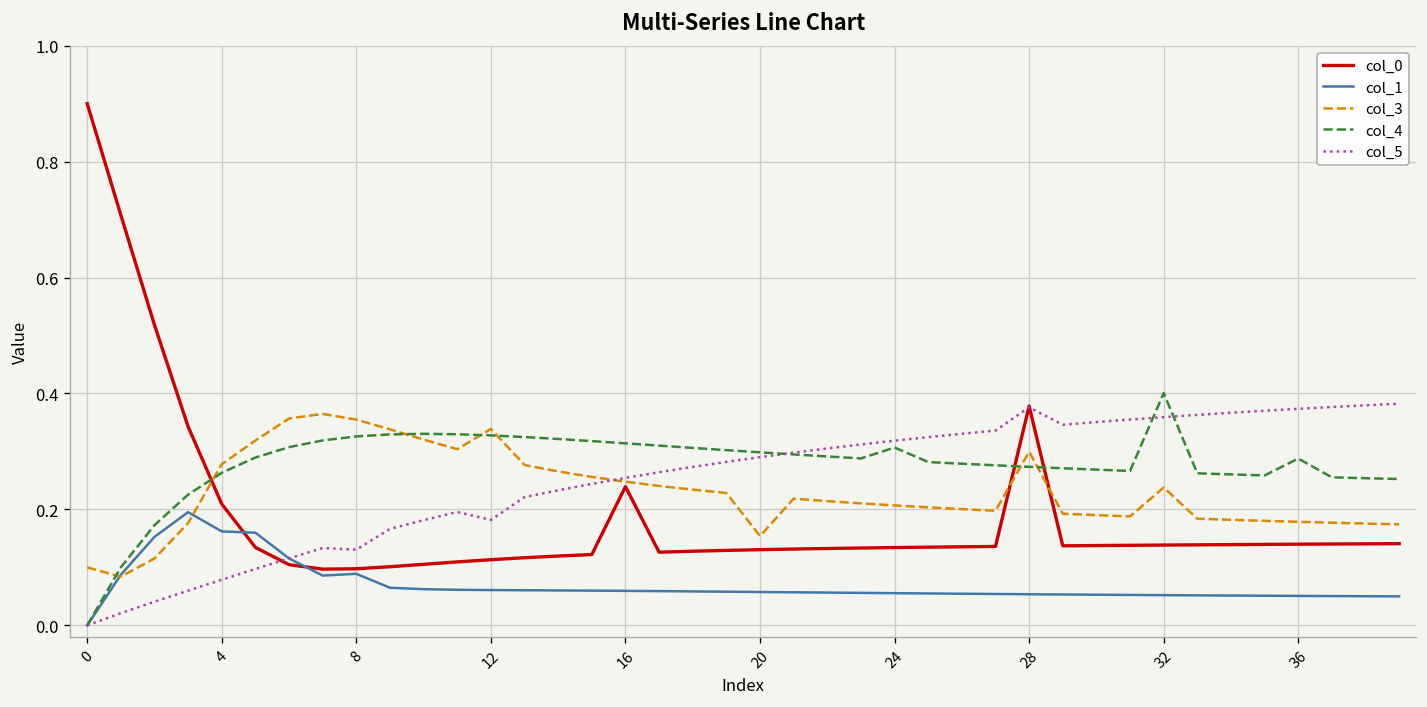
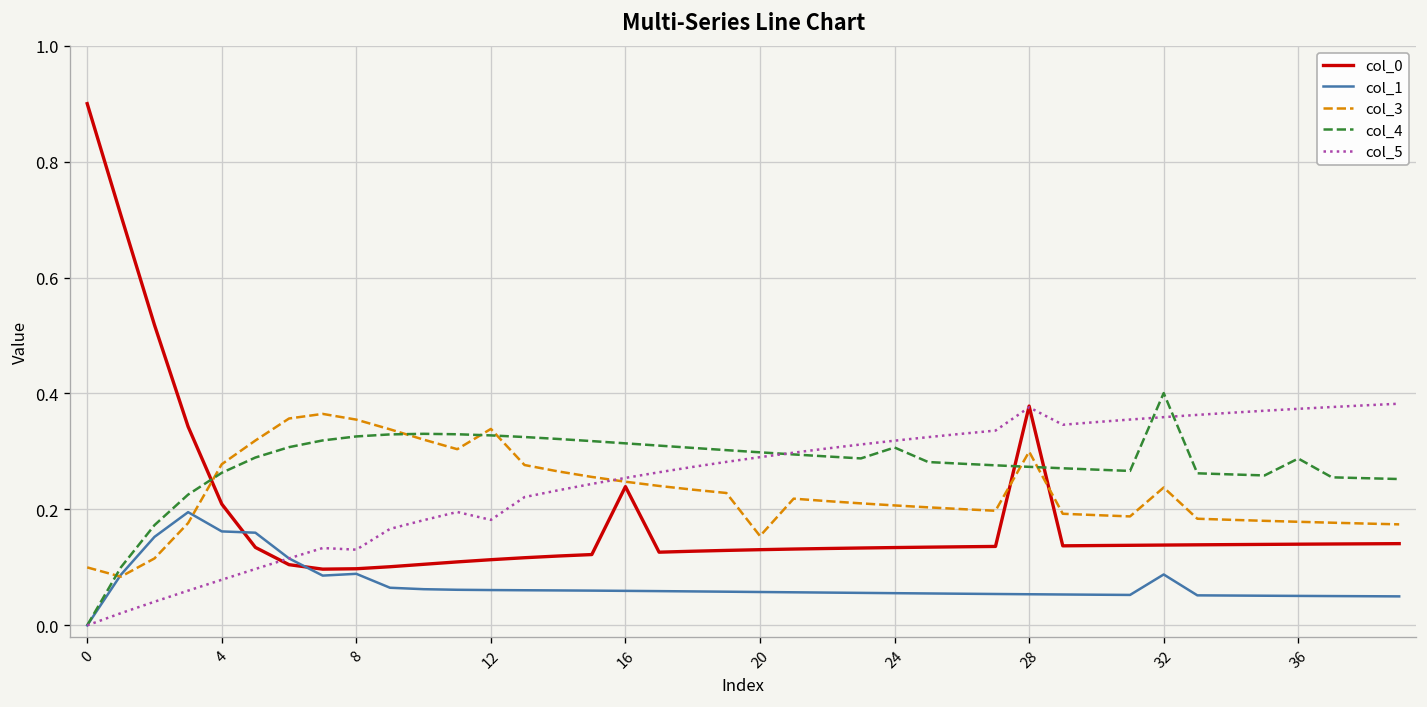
  {
    "col_0": {
      "0": 0.90,
      "4": 0.21,
      "8": 0.10,
      "12": 0.11,
      "16": 0.24,
      "20": 0.13,
      "24": 0.13,
      "32": 0.14,
      "36": 0.14
    },
    "col_1": {
      "4": 0.16,
      "8": 0.09,
      "12": 0.06,
      "16": 0.06,
      "20": 0.06,
      "24": 0.06,
      "28": 0.05,
-     "32": 0.05,
+     "32": 0.09,
      "36": 0.05
    },
    "col_3": {
      "0": 0.10,
      "4": 0.28,
      "8": 0.35,
      "12": 0.34,
      "16": 0.25,
      "20": 0.15,
      "24": 0.21,
      "28": 0.30,
      "32": 0.24,
      "36": 0.18
    },
    "col_4": {
      "4": 0.26,
      "8": 0.33,
      "12": 0.33,
      "16": 0.31,
      "20": 0.30,
      "24": 0.31,
      "28": 0.27,
      "32": 0.40,
      "36": 0.29
    },
    "col_5": {
      "4": 0.08,
      "8": 0.13,
      "12": 0.18,
      "16": 0.25,
      "20": 0.29,
      "24": 0.32,
      "32": 0.36,
      "36": 0.37
    }
  }
